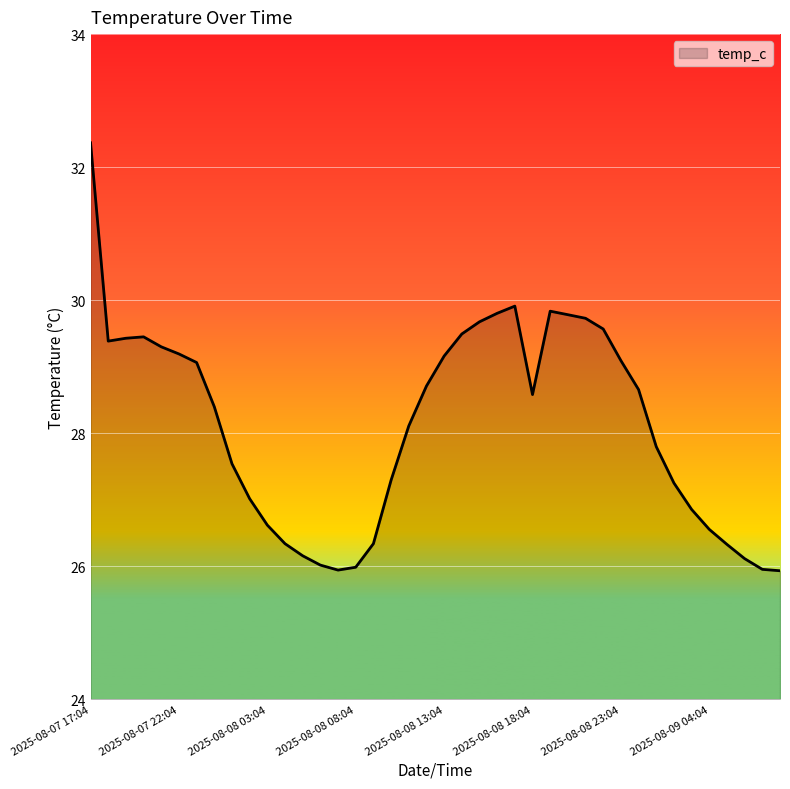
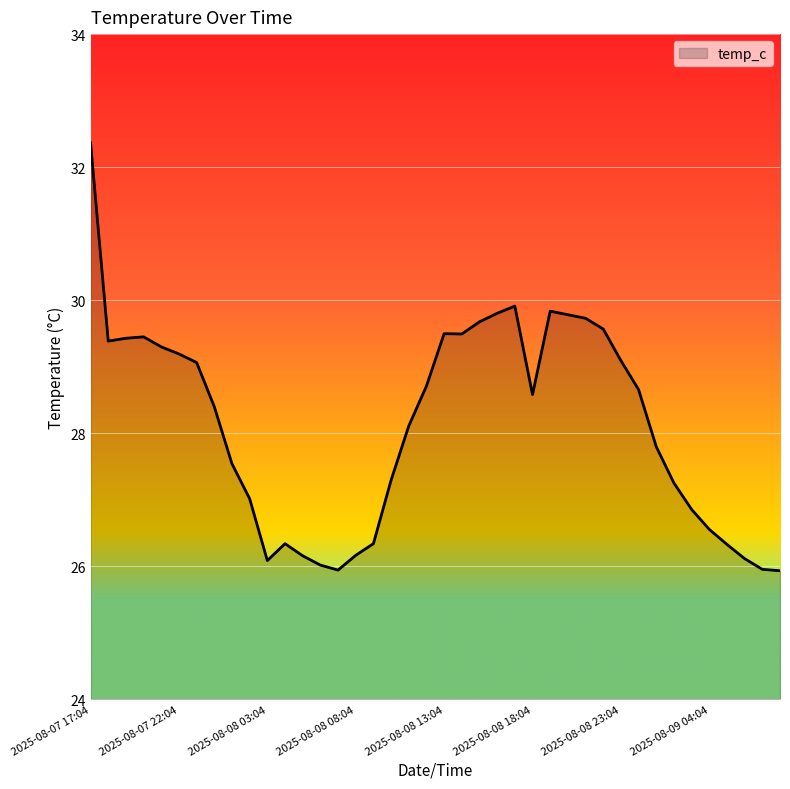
  {
    "2025-08-07 17:04": 32.4,
    "2025-08-07 22:04": 29.2,
-   "2025-08-08 03:04": 26.6,
-   "2025-08-08 08:04": 26.0,
-   "2025-08-08 13:04": 29.2,
+   "2025-08-08 03:04": 26.1,
+   "2025-08-08 08:04": 26.2,
+   "2025-08-08 13:04": 29.5,
    "2025-08-08 18:04": 28.6,
    "2025-08-08 23:04": 29.1,
    "2025-08-09 04:04": 26.6
  }
